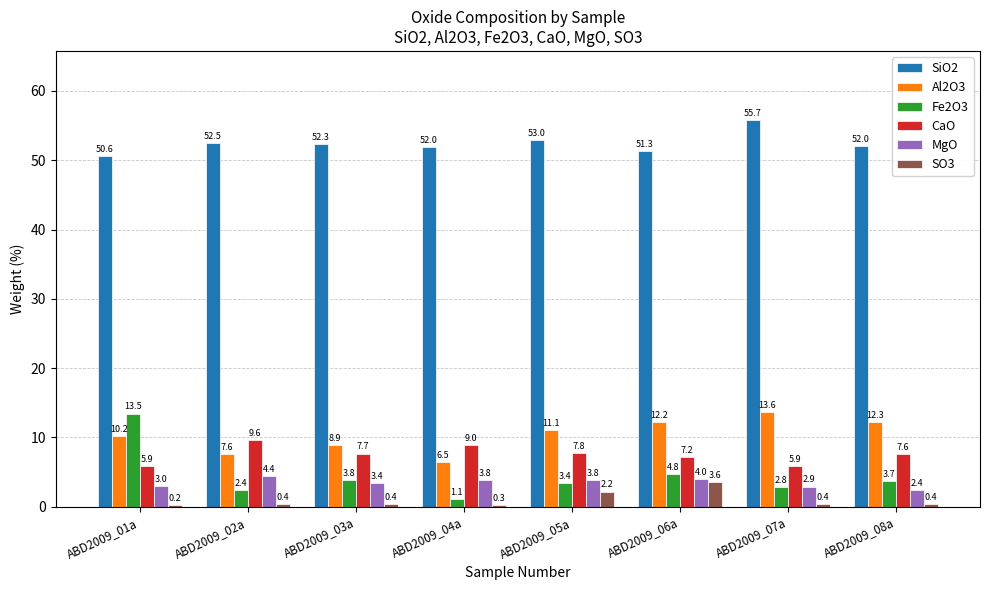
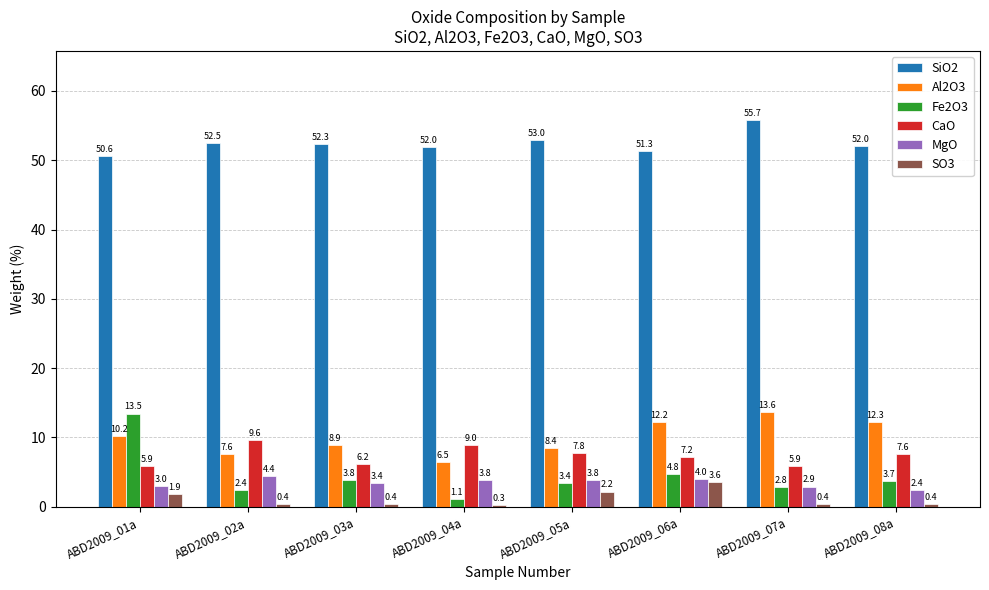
  {
    "SiO2": {
      "ABD2009_01a": 50.6,
      "ABD2009_02a": 52.5,
      "ABD2009_03a": 52.3,
      "ABD2009_04a": 52.0,
      "ABD2009_05a": 53.0,
      "ABD2009_06a": 51.3,
      "ABD2009_07a": 55.7,
      "ABD2009_08a": 52.0
    },
    "Al2O3": {
      "ABD2009_01a": 10.2,
      "ABD2009_02a": 7.6,
      "ABD2009_03a": 8.9,
      "ABD2009_04a": 6.5,
-     "ABD2009_05a": 11.1,
+     "ABD2009_05a": 8.4,
      "ABD2009_06a": 12.2,
      "ABD2009_07a": 13.6,
      "ABD2009_08a": 12.3
    },
    "Fe2O3": {
      "ABD2009_01a": 13.5,
      "ABD2009_02a": 2.4,
      "ABD2009_03a": 3.8,
      "ABD2009_04a": 1.1,
      "ABD2009_05a": 3.4,
      "ABD2009_06a": 4.8,
      "ABD2009_07a": 2.8,
      "ABD2009_08a": 3.7
    },
    "CaO": {
      "ABD2009_01a": 5.9,
      "ABD2009_02a": 9.6,
-     "ABD2009_03a": 7.7,
+     "ABD2009_03a": 6.2,
      "ABD2009_04a": 9.0,
      "ABD2009_05a": 7.8,
      "ABD2009_06a": 7.2,
      "ABD2009_07a": 5.9,
      "ABD2009_08a": 7.6
    },
    "MgO": {
      "ABD2009_01a": 3.0,
      "ABD2009_02a": 4.4,
      "ABD2009_03a": 3.4,
      "ABD2009_04a": 3.8,
      "ABD2009_05a": 3.8,
      "ABD2009_06a": 4.0,
      "ABD2009_07a": 2.9,
      "ABD2009_08a": 2.4
    },
    "SO3": {
-     "ABD2009_01a": 0.2,
+     "ABD2009_01a": 1.9,
      "ABD2009_02a": 0.4,
      "ABD2009_03a": 0.4,
      "ABD2009_04a": 0.3,
      "ABD2009_05a": 2.2,
      "ABD2009_06a": 3.6,
      "ABD2009_07a": 0.4,
      "ABD2009_08a": 0.4
    }
  }
